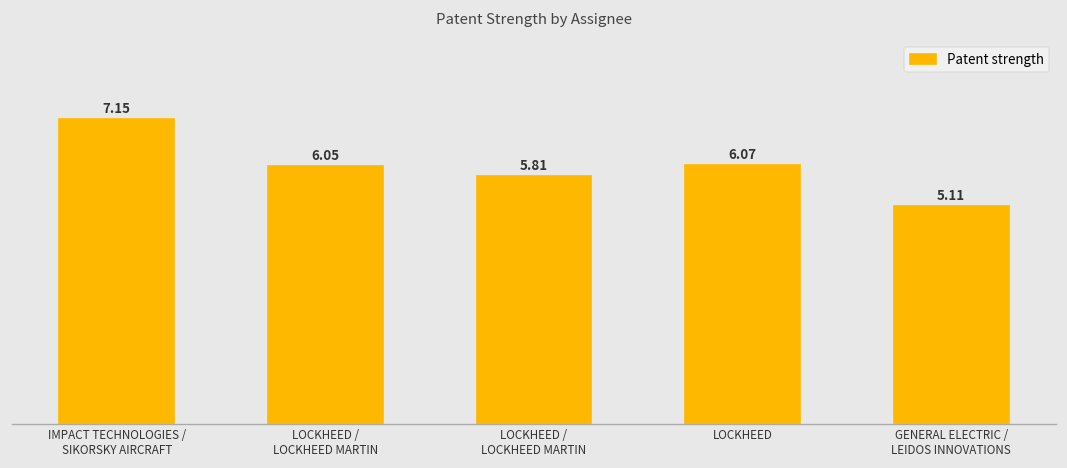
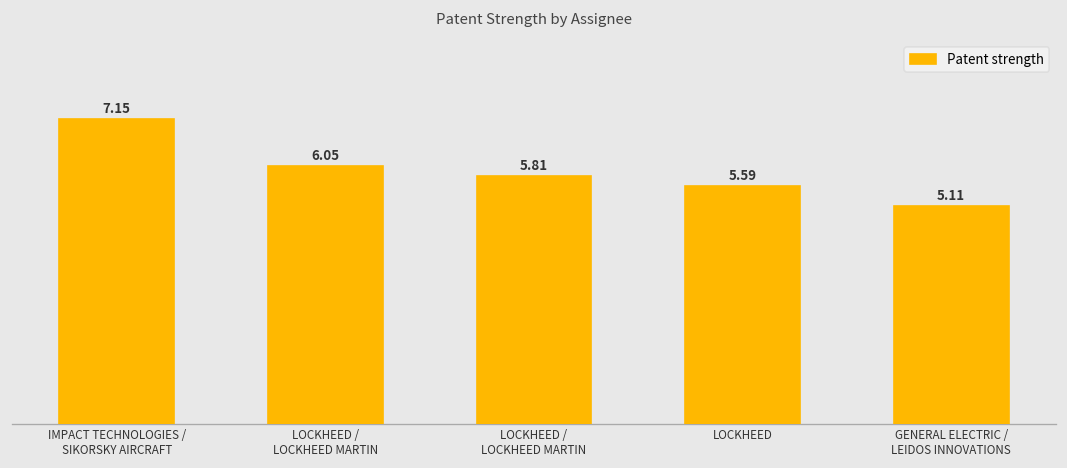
  {
    "IMPACT TECHNOLOGIES / SIKORSKY AIRCRAFT": 7.15,
-   "LOCKHEED": 6.07,
+   "LOCKHEED": 5.59,
    "GENERAL ELECTRIC / LEIDOS INNOVATIONS": 5.11
  }
